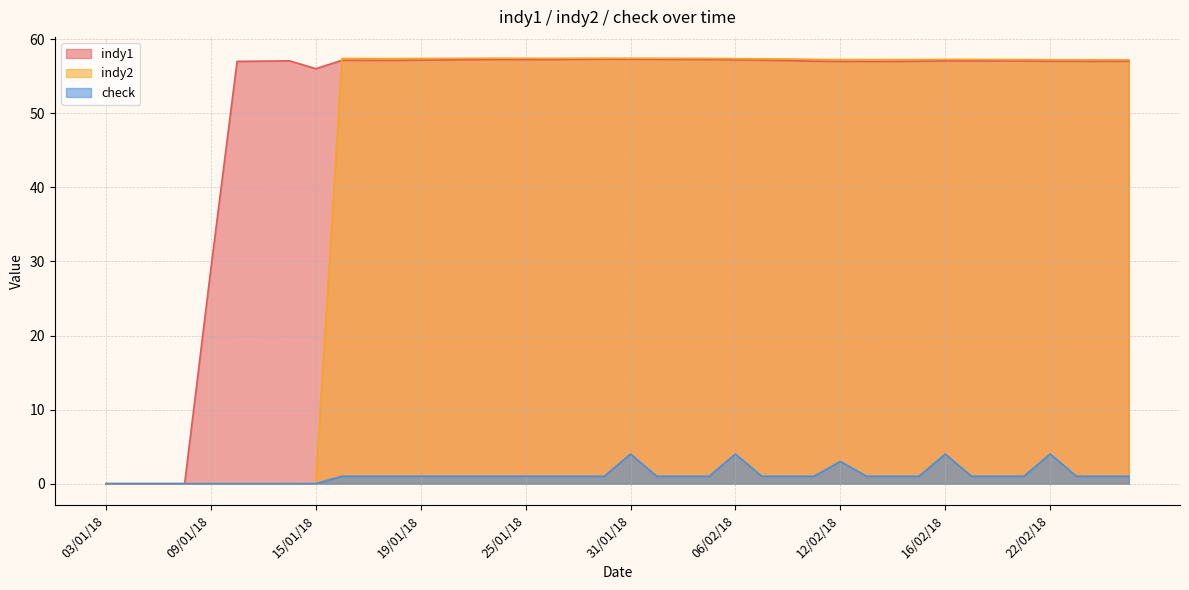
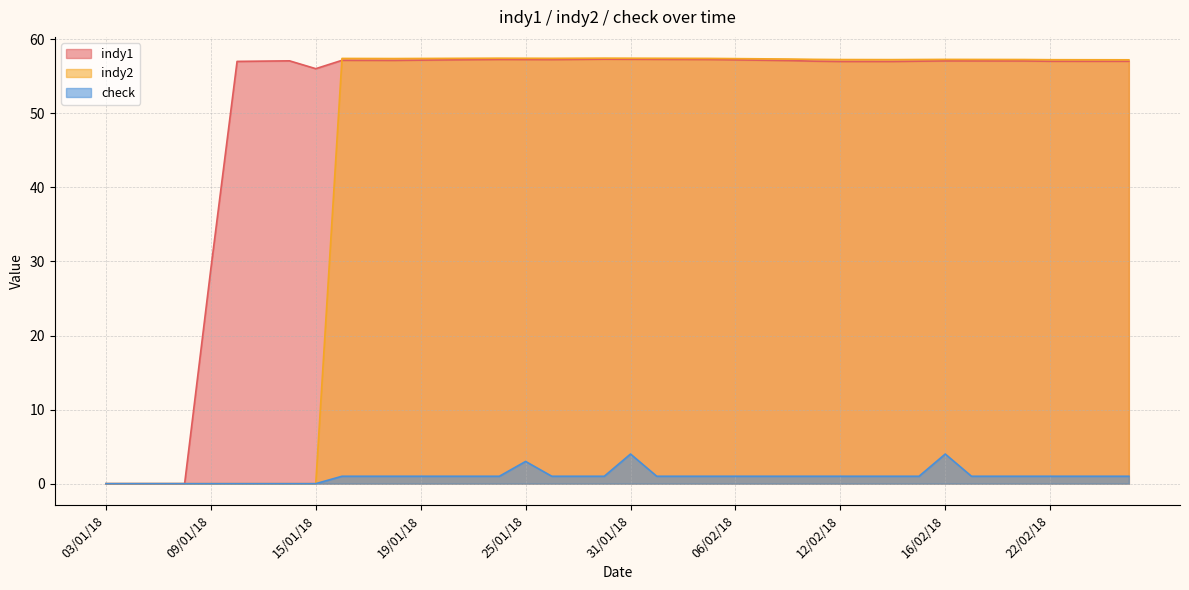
  {
    "indy1": {
      "09/01/18": 29,
      "15/01/18": 56
    },
    "check": {
      "19/01/18": 1,
-     "25/01/18": 1,
+     "25/01/18": 3,
      "31/01/18": 4,
-     "06/02/18": 4,
-     "12/02/18": 3,
+     "06/02/18": 1,
+     "12/02/18": 1,
      "16/02/18": 4,
-     "22/02/18": 4
+     "22/02/18": 1
    }
  }
